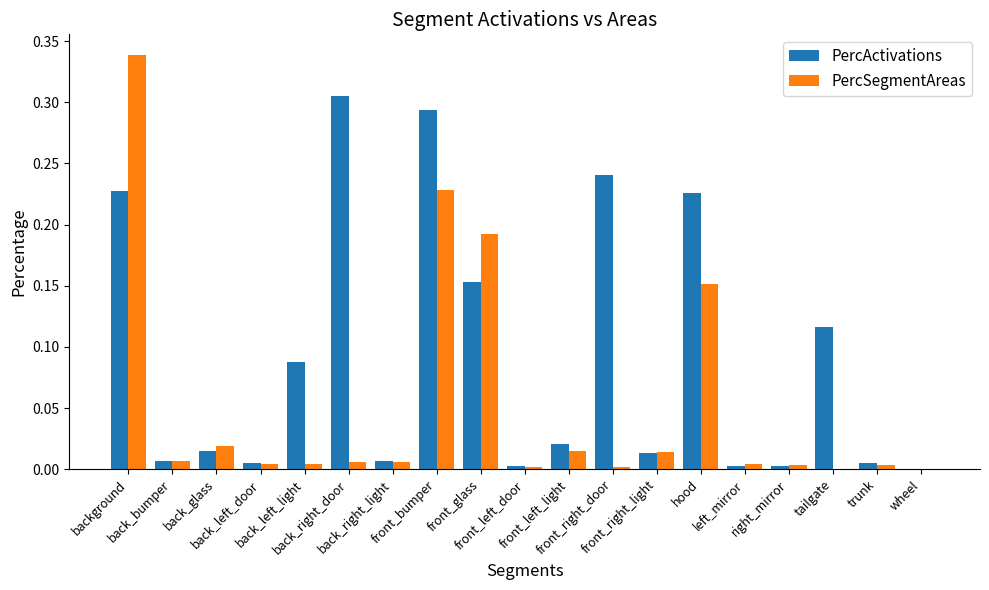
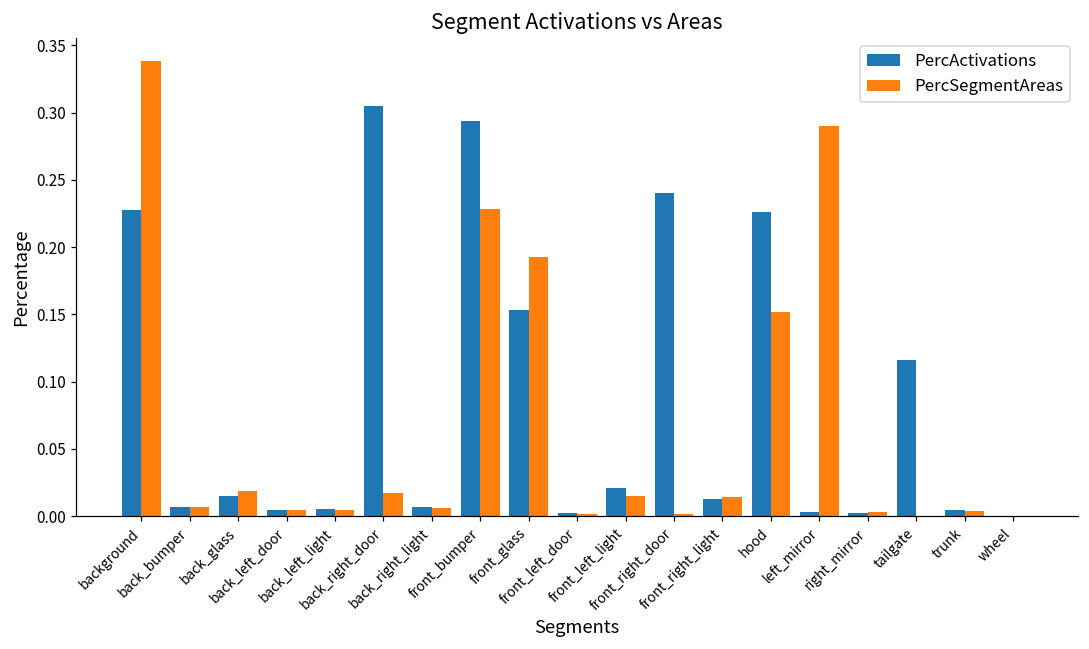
  {
    "PercActivations": {
      "background": 0.228,
      "back_bumper": 0.007,
      "back_glass": 0.015,
      "back_left_door": 0.005,
-     "back_left_light": 0.087,
+     "back_left_light": 0.005,
      "back_right_door": 0.305,
      "back_right_light": 0.007,
      "front_bumper": 0.294,
      "front_glass": 0.153,
      "front_left_door": 0.002,
      "front_left_light": 0.021,
      "front_right_door": 0.240,
      "front_right_light": 0.013,
      "hood": 0.226,
      "left_mirror": 0.003,
      "right_mirror": 0.002,
      "tailgate": 0.116,
      "trunk": 0.005
    },
    "PercSegmentAreas": {
      "background": 0.339,
      "back_bumper": 0.007,
      "back_glass": 0.019,
      "back_left_door": 0.004,
      "back_left_light": 0.004,
-     "back_right_door": 0.006,
+     "back_right_door": 0.017,
      "back_right_light": 0.006,
      "front_bumper": 0.229,
      "front_glass": 0.192,
      "front_left_light": 0.015,
      "front_right_light": 0.014,
      "hood": 0.151,
-     "left_mirror": 0.004,
+     "left_mirror": 0.290,
      "right_mirror": 0.003,
      "trunk": 0.004
    }
  }
